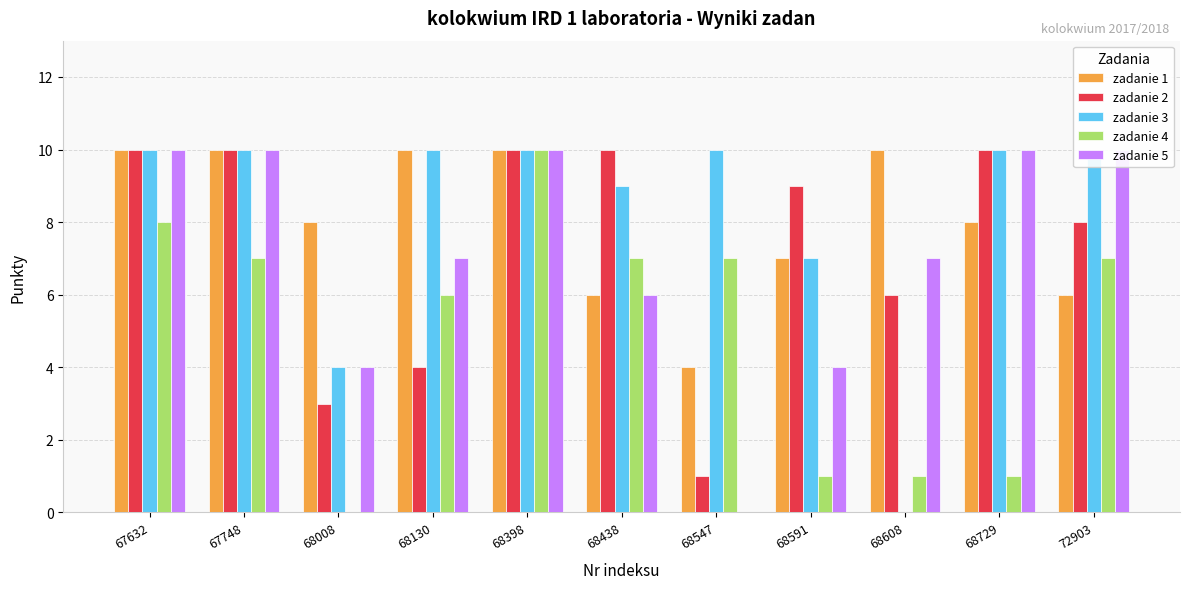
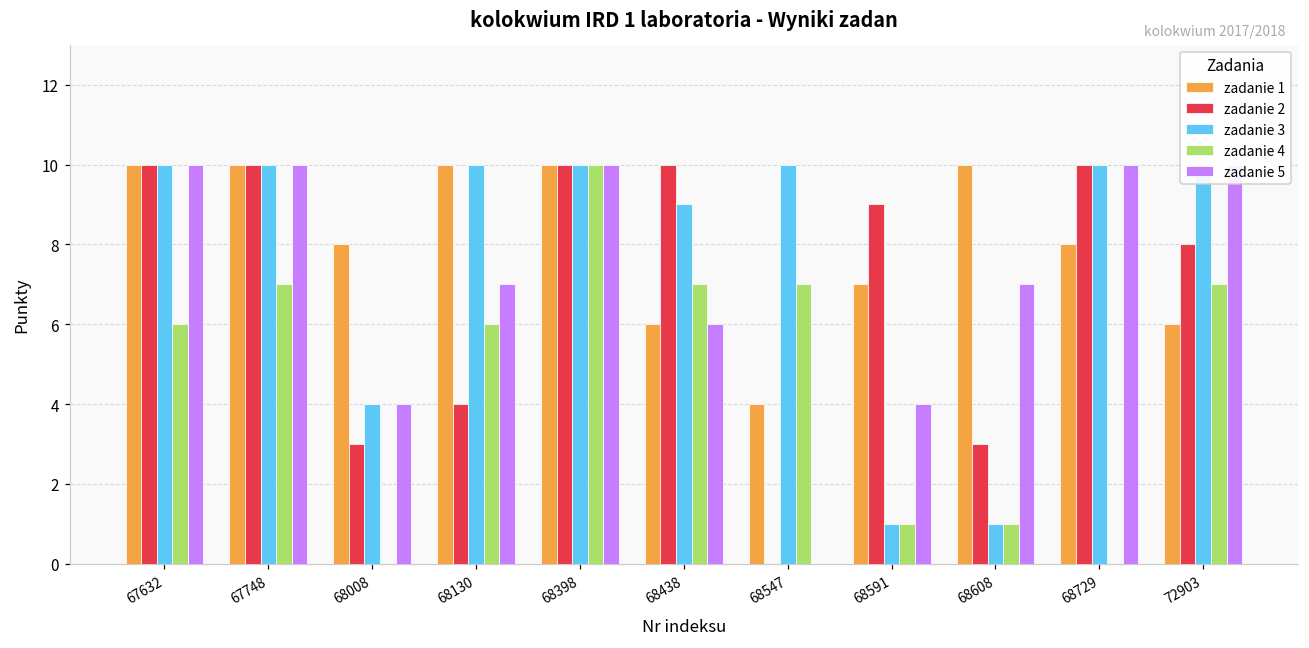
  {
    "zadanie 1": {
      "67632": 10,
      "67748": 10,
      "68008": 8,
      "68130": 10,
      "68398": 10,
      "68438": 6,
      "68547": 4,
      "68591": 7,
      "68608": 10,
      "68729": 8,
      "72903": 6
    },
    "zadanie 2": {
      "67632": 10,
      "67748": 10,
      "68008": 3,
      "68130": 4,
      "68398": 10,
      "68438": 10,
-     "68547": 1,
+     "68547": 0,
      "68591": 9,
-     "68608": 6,
+     "68608": 3,
      "68729": 10,
      "72903": 8
    },
    "zadanie 3": {
      "67632": 10,
      "67748": 10,
      "68008": 4,
      "68130": 10,
      "68398": 10,
      "68438": 9,
      "68547": 10,
-     "68591": 7,
-     "68608": 0,
+     "68591": 1,
+     "68608": 1,
      "68729": 10
    },
    "zadanie 4": {
-     "67632": 8,
+     "67632": 6,
      "67748": 7,
      "68008": 0,
      "68130": 6,
      "68398": 10,
      "68438": 7,
      "68547": 7,
      "68591": 1,
      "68608": 1,
-     "68729": 1,
+     "68729": 0,
      "72903": 7
    },
    "zadanie 5": {
      "67632": 10,
      "67748": 10,
      "68008": 4,
      "68130": 7,
      "68398": 10,
      "68438": 6,
      "68547": 0,
      "68591": 4,
      "68608": 7,
      "68729": 10
    }
  }
